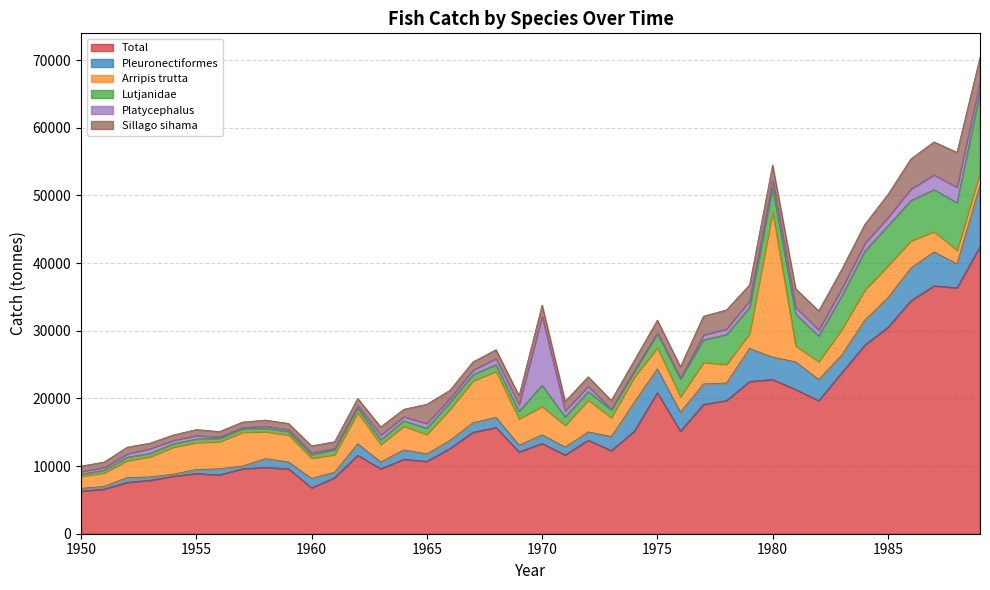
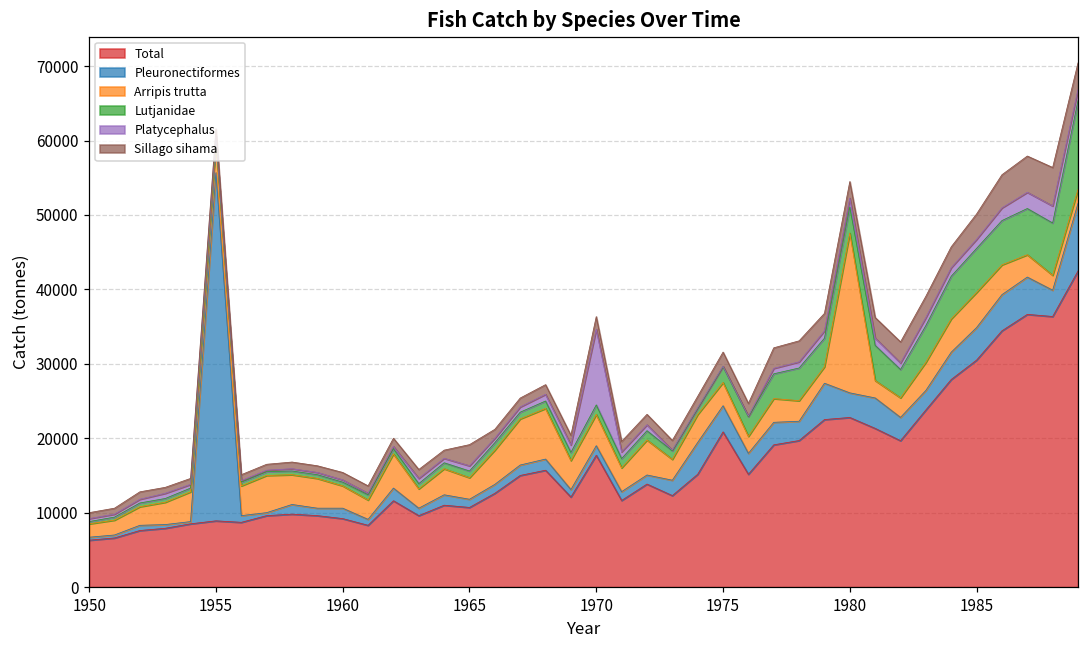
  {
    "Total": {
      "1950": 6000,
      "1955": 9000,
-     "1960": 7000,
+     "1960": 9000,
      "1965": 11000,
-     "1970": 13000,
+     "1970": 18000,
      "1975": 21000,
      "1980": 23000,
      "1985": 31000
    },
    "Pleuronectiformes": {
      "1950": 0,
-     "1955": 1000,
+     "1955": 47000,
      "1960": 1000,
      "1965": 1000,
      "1970": 1000,
      "1975": 4000,
      "1980": 3000,
      "1985": 4000
    },
    "Arripis trutta": {
      "1960": 3000,
      "1965": 3000,
      "1970": 4000,
      "1975": 3000,
      "1980": 21000,
      "1985": 5000
    },
    "Lutjanidae": {
      "1965": 1000,
-     "1970": 3000,
+     "1970": 1000,
      "1980": 4000,
      "1985": 6000
    },
    "Platycephalus": {
      "1950": 0,
      "1965": 1000,
      "1970": 10000,
      "1980": 1000,
      "1985": 1000
    },
    "Sillago sihama": {
      "1950": 1000,
      "1960": 1000,
      "1965": 3000,
      "1970": 2000,
      "1975": 2000,
      "1980": 2000,
      "1985": 3000
    }
  }
